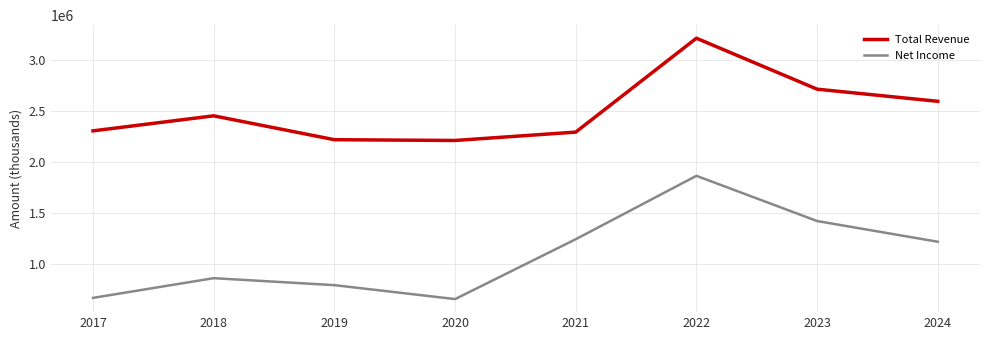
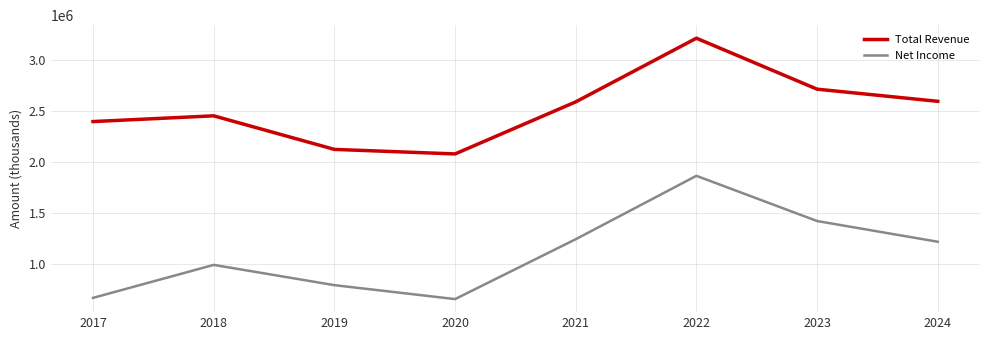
  {
    "Total Revenue": {
-     "2017": 2300000,
+     "2017": 2400000,
      "2018": 2450000,
-     "2019": 2220000,
-     "2020": 2210000,
-     "2021": 2290000,
+     "2019": 2120000,
+     "2020": 2080000,
+     "2021": 2590000,
      "2022": 3210000,
      "2023": 2710000,
      "2024": 2590000
    },
    "Net Income": {
      "2017": 660000,
-     "2018": 860000,
+     "2018": 990000,
      "2019": 790000,
      "2020": 650000,
      "2021": 1240000,
      "2022": 1860000,
      "2023": 1420000,
      "2024": 1220000
    }
  }
